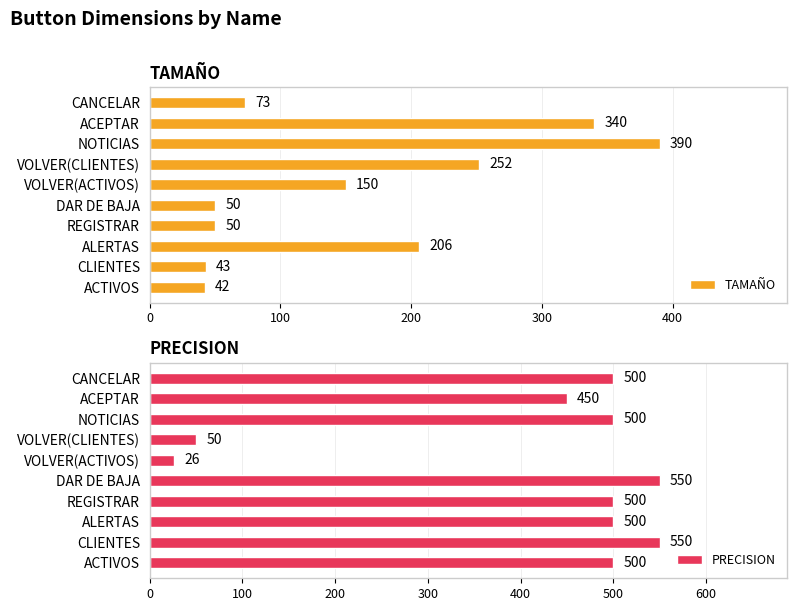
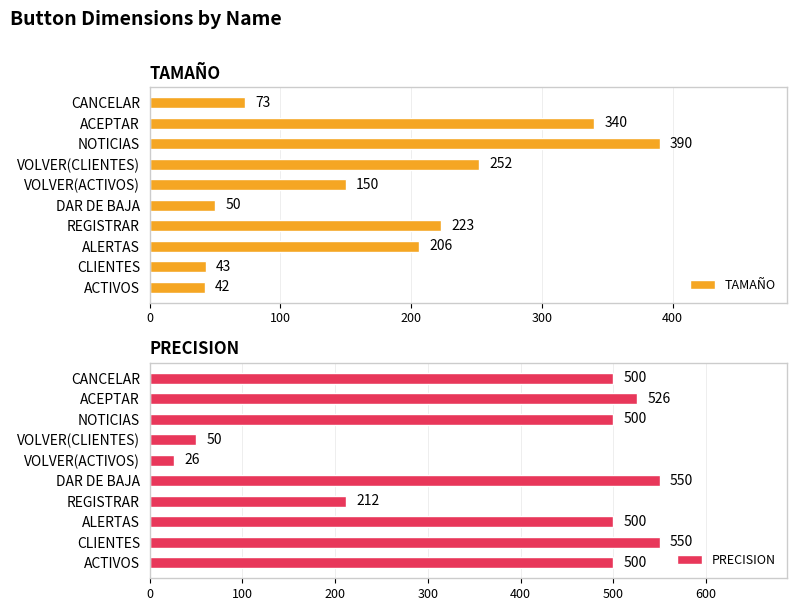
  {
    "TAMAÑO": {
      "CANCELAR": 73,
      "ACEPTAR": 340,
      "NOTICIAS": 390,
      "VOLVER(CLIENTES)": 252,
      "VOLVER(ACTIVOS)": 150,
      "DAR DE BAJA": 50,
-     "REGISTRAR": 50,
+     "REGISTRAR": 223,
      "ALERTAS": 206,
      "CLIENTES": 43,
      "ACTIVOS": 42
    },
    "PRECISION": {
      "CANCELAR": 500,
-     "ACEPTAR": 450,
+     "ACEPTAR": 526,
      "NOTICIAS": 500,
      "VOLVER(CLIENTES)": 50,
      "VOLVER(ACTIVOS)": 26,
      "DAR DE BAJA": 550,
-     "REGISTRAR": 500,
+     "REGISTRAR": 212,
      "ALERTAS": 500,
      "CLIENTES": 550,
      "ACTIVOS": 500
    }
  }
